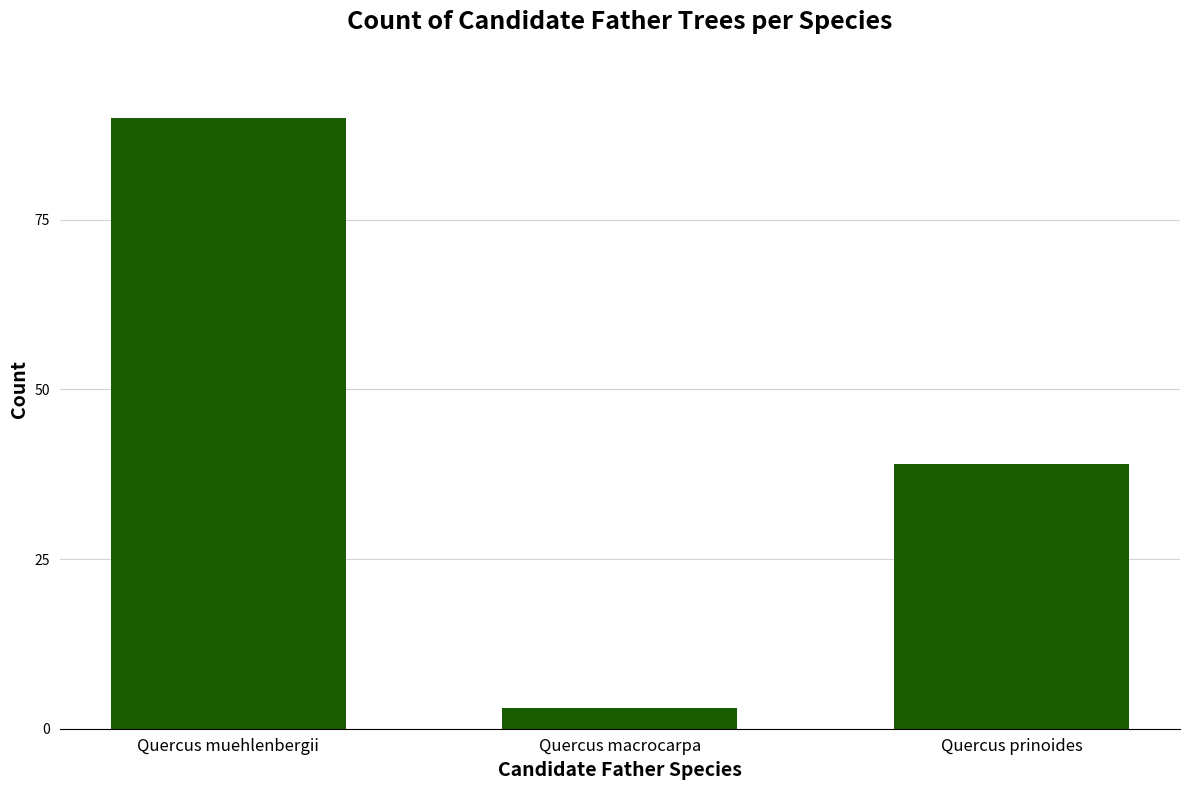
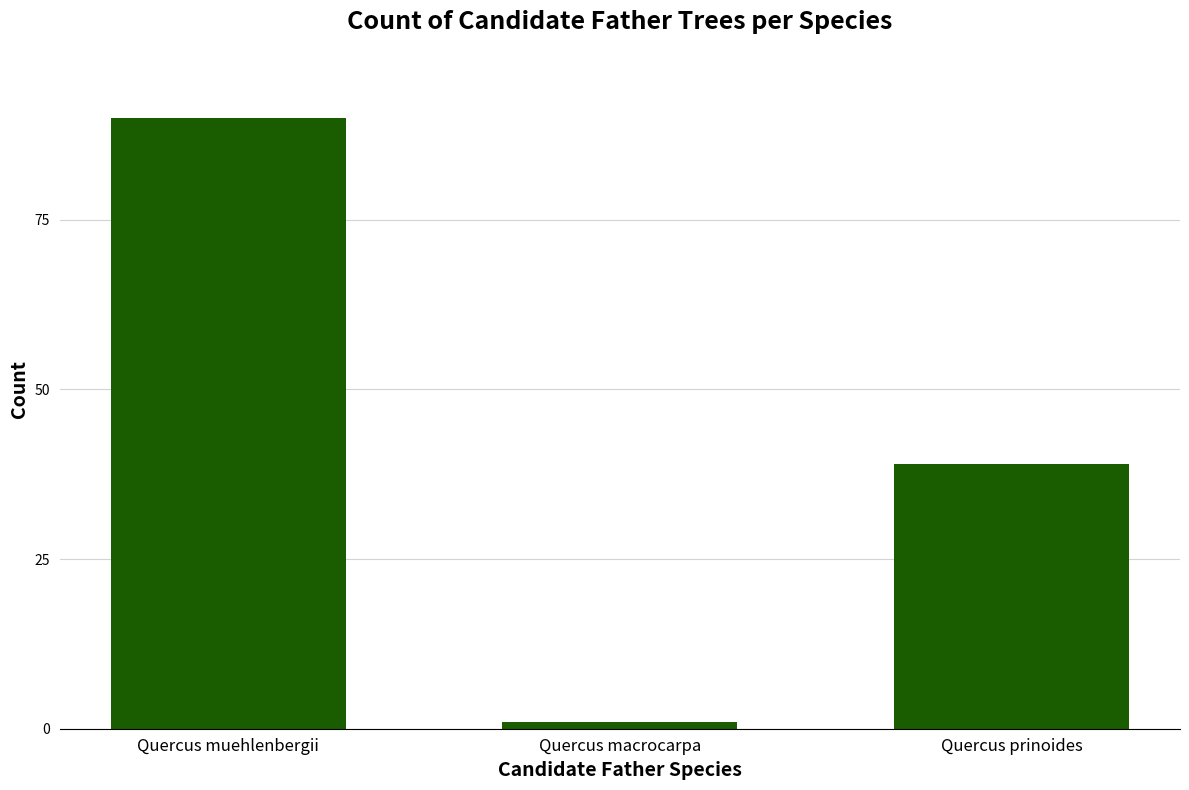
  {
    "Quercus muehlenbergii": 90,
-   "Quercus macrocarpa": 3,
+   "Quercus macrocarpa": 1,
    "Quercus prinoides": 39
  }
